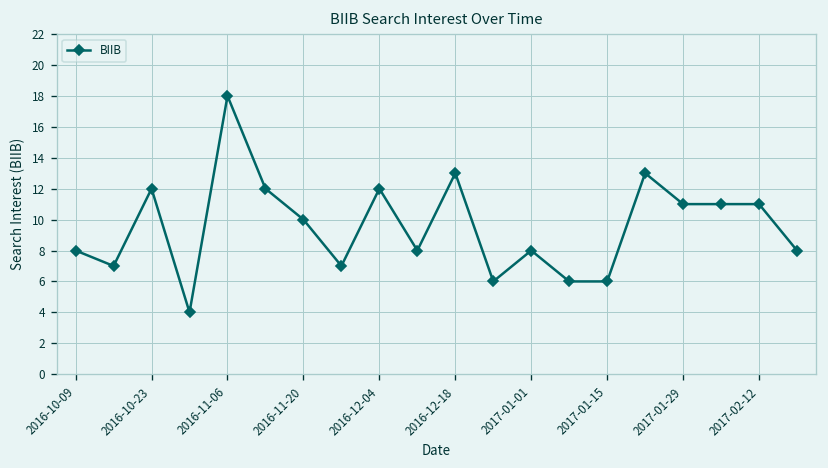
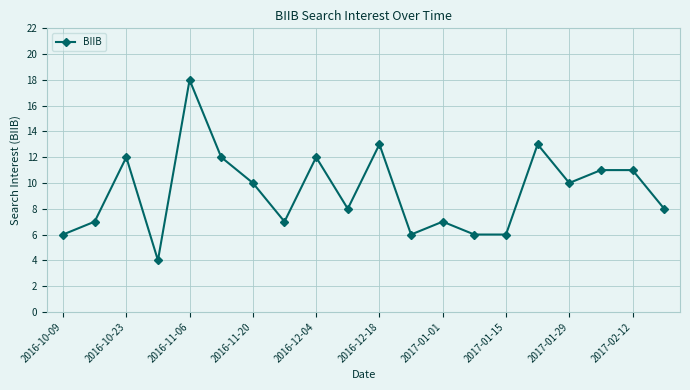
  {
-   "2016-10-09": 8,
+   "2016-10-09": 6,
    "2016-10-23": 12,
    "2016-11-06": 18,
    "2016-11-20": 10,
    "2016-12-04": 12,
    "2016-12-18": 13,
-   "2017-01-01": 8,
+   "2017-01-01": 7,
    "2017-01-15": 6,
-   "2017-01-29": 11,
+   "2017-01-29": 10,
    "2017-02-12": 11
  }
